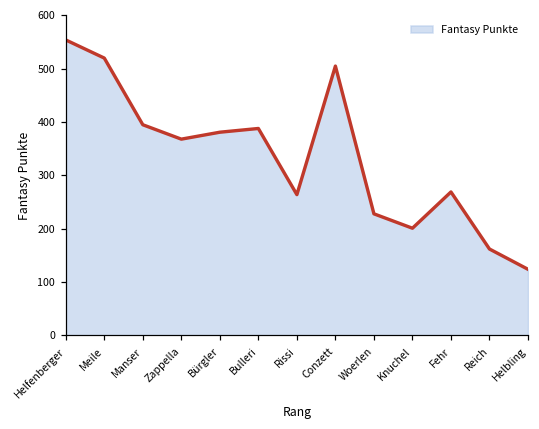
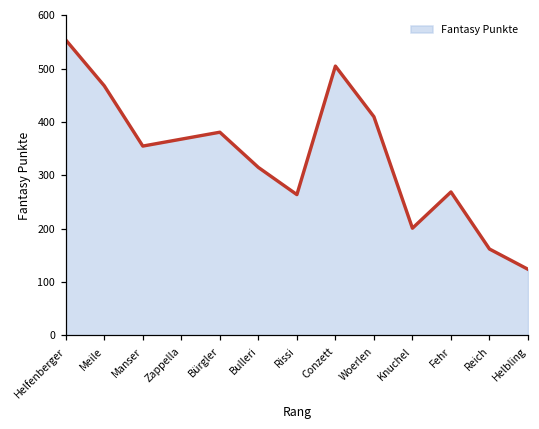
  {
    "Helfenberger": 550,
-   "Meile": 520,
-   "Manser": 400,
+   "Meile": 470,
+   "Manser": 360,
    "Zappella": 370,
    "Bürgler": 380,
-   "Bulleri": 390,
+   "Bulleri": 320,
    "Rissi": 260,
    "Conzett": 510,
-   "Woerlen": 230,
+   "Woerlen": 410,
    "Knuchel": 200,
    "Fehr": 270,
    "Reich": 160,
    "Helbling": 120
  }
